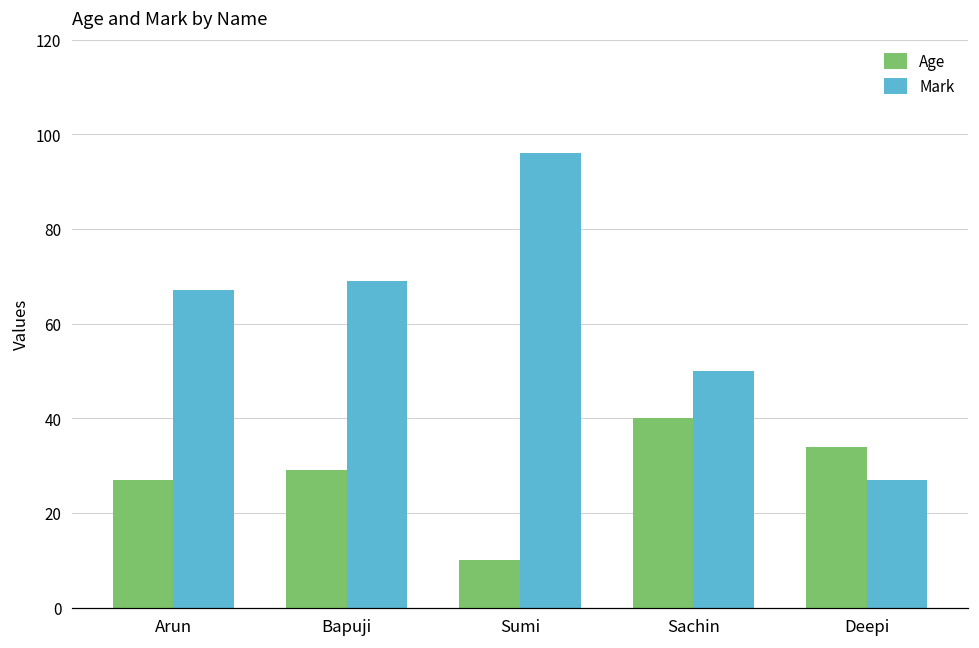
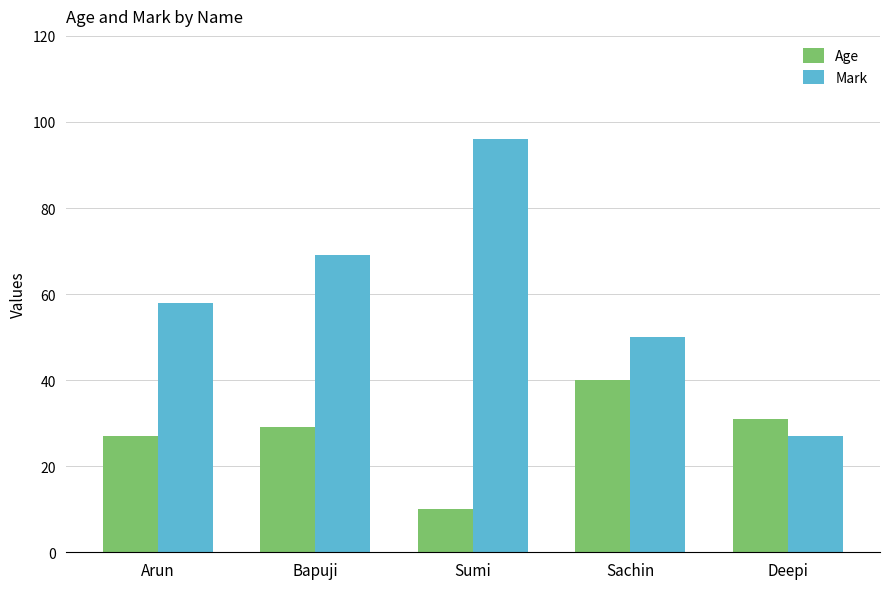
  {
    "Age": {
      "Arun": 27,
      "Bapuji": 29,
      "Sumi": 10,
      "Sachin": 40,
-     "Deepi": 34
+     "Deepi": 31
    },
    "Mark": {
-     "Arun": 67,
+     "Arun": 58,
      "Bapuji": 69,
      "Sumi": 96,
      "Sachin": 50,
      "Deepi": 27
    }
  }
